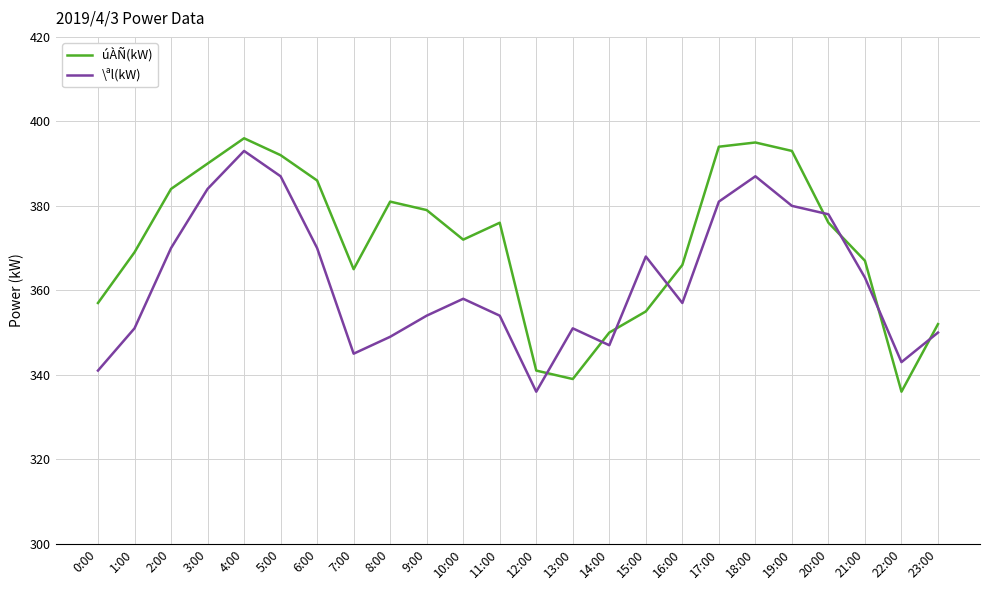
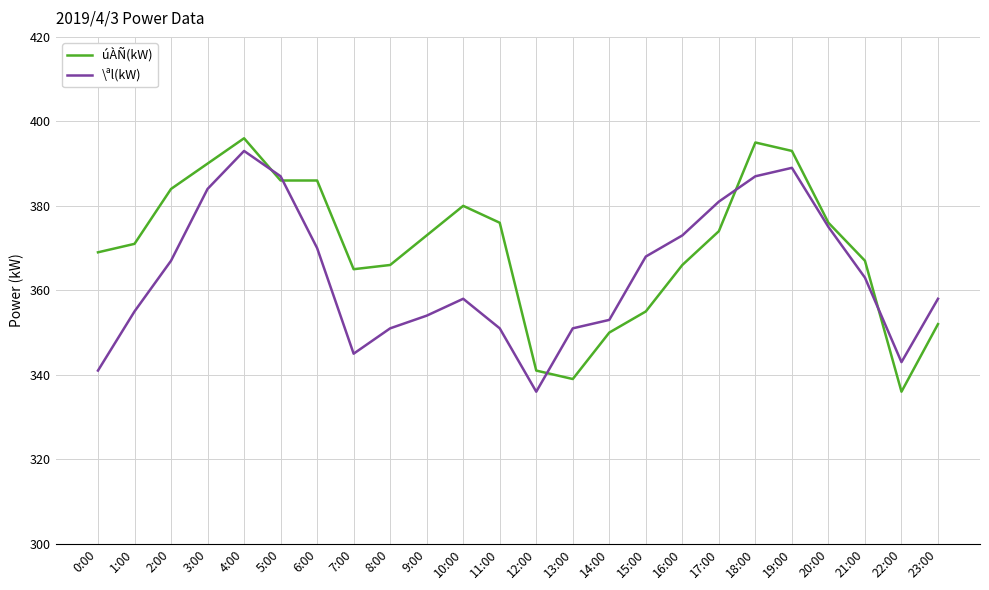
  {
    "úÀÑ(kW)": {
-     "0:00": 357,
-     "1:00": 369,
+     "0:00": 369,
+     "1:00": 371,
      "2:00": 384,
      "3:00": 390,
      "4:00": 396,
-     "5:00": 392,
+     "5:00": 386,
      "6:00": 386,
      "7:00": 365,
-     "8:00": 381,
-     "9:00": 379,
-     "10:00": 372,
+     "8:00": 366,
+     "9:00": 373,
+     "10:00": 380,
      "11:00": 376,
      "12:00": 341,
      "13:00": 339,
      "14:00": 350,
      "15:00": 355,
      "16:00": 366,
-     "17:00": 394,
+     "17:00": 374,
      "18:00": 395,
      "19:00": 393,
      "20:00": 376,
      "21:00": 367,
      "22:00": 336,
      "23:00": 352
    },
    "\\ªl(kW)": {
      "0:00": 341,
-     "1:00": 351,
-     "2:00": 370,
+     "1:00": 355,
+     "2:00": 367,
      "3:00": 384,
      "4:00": 393,
      "5:00": 387,
      "6:00": 370,
      "7:00": 345,
-     "8:00": 349,
+     "8:00": 351,
      "9:00": 354,
      "10:00": 358,
-     "11:00": 354,
+     "11:00": 351,
      "12:00": 336,
      "13:00": 351,
-     "14:00": 347,
+     "14:00": 353,
      "15:00": 368,
-     "16:00": 357,
+     "16:00": 373,
      "17:00": 381,
      "18:00": 387,
-     "19:00": 380,
-     "20:00": 378,
+     "19:00": 389,
+     "20:00": 375,
      "21:00": 363,
      "22:00": 343,
-     "23:00": 350
+     "23:00": 358
    }
  }
